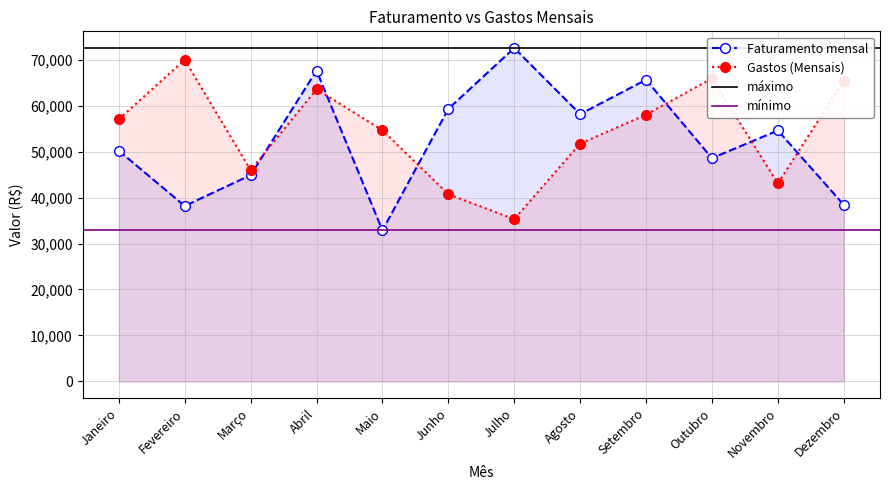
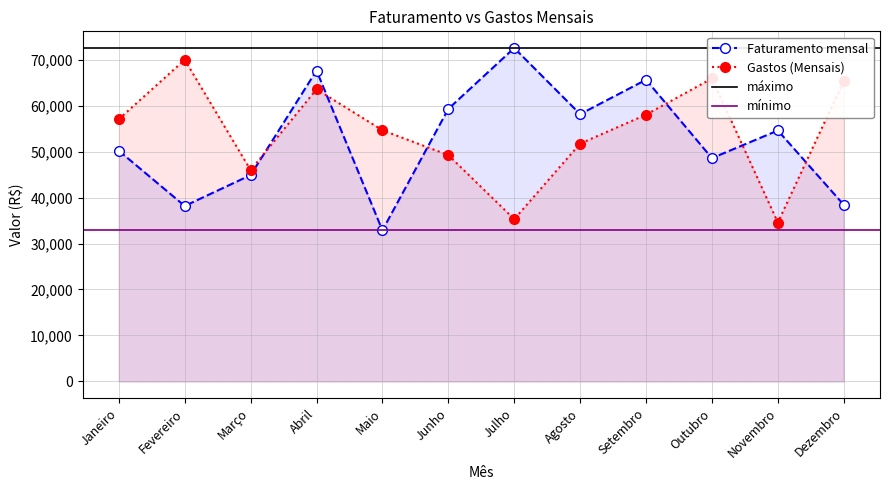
  {
    "Faturamento mensal": {
      "Janeiro": "50,000",
      "Fevereiro": "38,000",
      "Março": "45,000",
      "Abril": "68,000",
      "Maio": "33,000",
      "Junho": "59,000",
      "Julho": "73,000",
      "Agosto": "58,000",
      "Setembro": "66,000",
      "Outubro": "49,000",
      "Novembro": "55,000",
      "Dezembro": "38,000"
    },
    "Gastos (Mensais)": {
      "Janeiro": "57,000",
      "Fevereiro": "70,000",
      "Março": "46,000",
      "Abril": "64,000",
      "Maio": "55,000",
-     "Junho": "41,000",
+     "Junho": "49,000",
      "Julho": "35,000",
      "Agosto": "52,000",
      "Setembro": "58,000",
-     "Novembro": "43,000"
+     "Novembro": "35,000"
    }
  }
